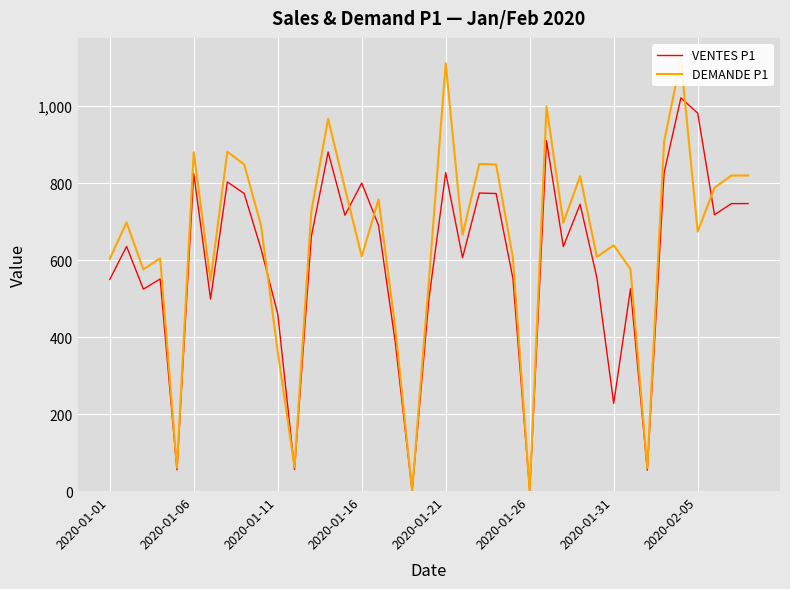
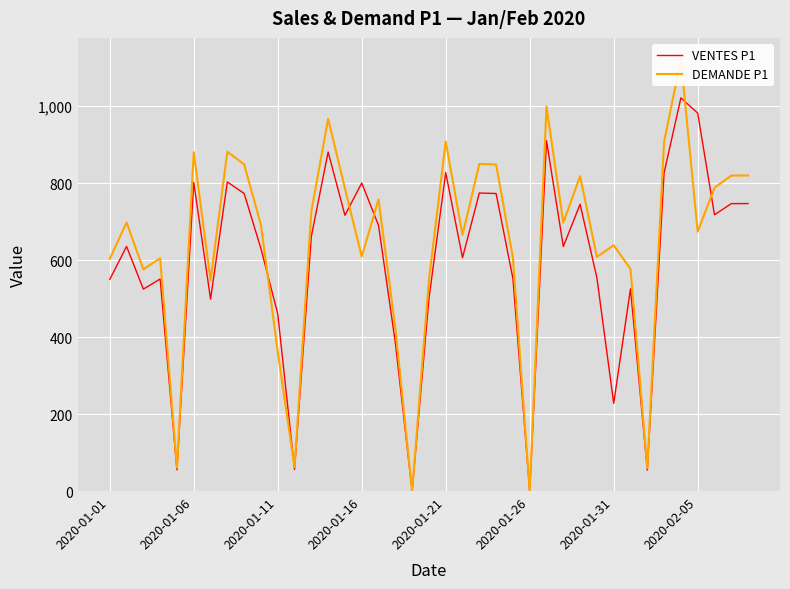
  {
    "VENTES P1": {
      "2020-01-01": "550",
-     "2020-01-06": "830",
+     "2020-01-06": "800",
      "2020-01-11": "460",
      "2020-01-16": "800",
      "2020-01-21": "830",
      "2020-01-31": "230",
      "2020-02-05": "980"
    },
    "DEMANDE P1": {
      "2020-01-01": "600",
      "2020-01-06": "880",
      "2020-01-11": "360",
      "2020-01-16": "610",
-     "2020-01-21": "1,110",
+     "2020-01-21": "910",
      "2020-01-31": "640",
      "2020-02-05": "670"
    }
  }
